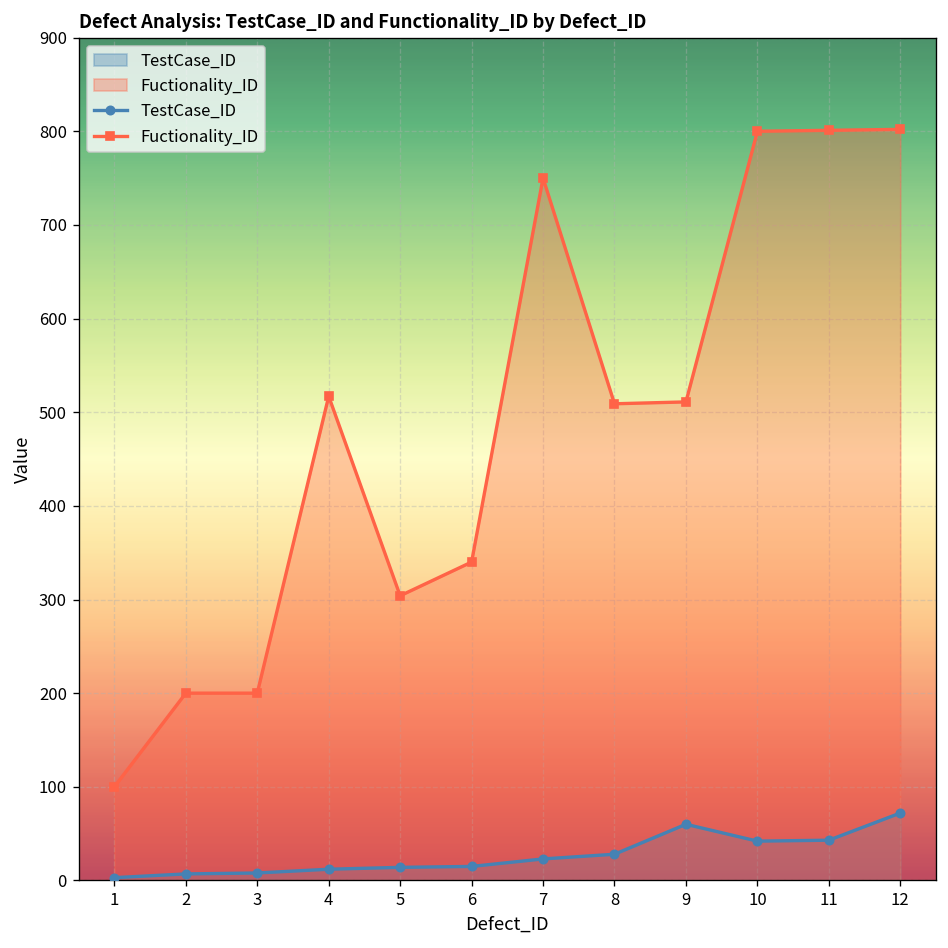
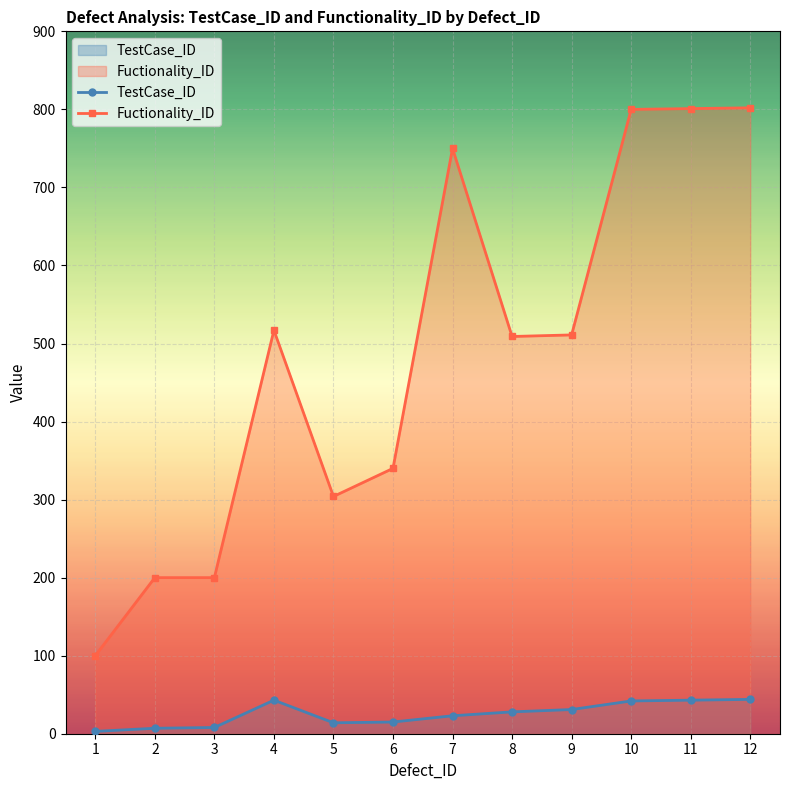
  {
    "TestCase_ID": {
      "1": 0,
      "2": 10,
      "3": 10,
-     "4": 10,
+     "4": 40,
      "5": 10,
      "6": 20,
      "7": 20,
      "8": 30,
-     "9": 60,
+     "9": 30,
      "10": 40,
      "11": 40,
-     "12": 70
+     "12": 40
    },
    "Fuctionality_ID": {
      "1": 100,
      "2": 200,
      "3": 200,
      "4": 520,
      "5": 300,
      "6": 340,
      "7": 750,
      "8": 510,
      "9": 510,
      "10": 800,
      "11": 800,
      "12": 800
    }
  }
